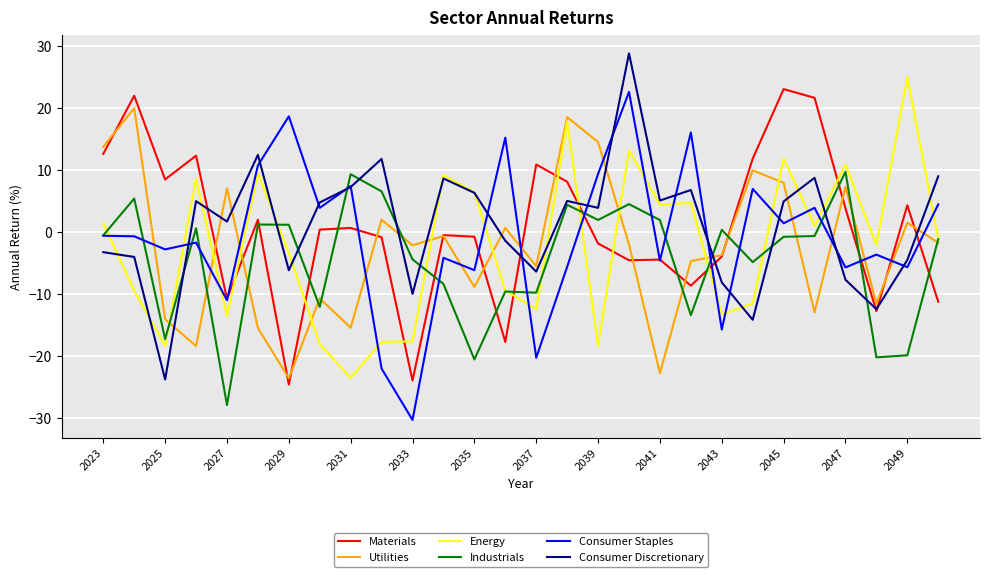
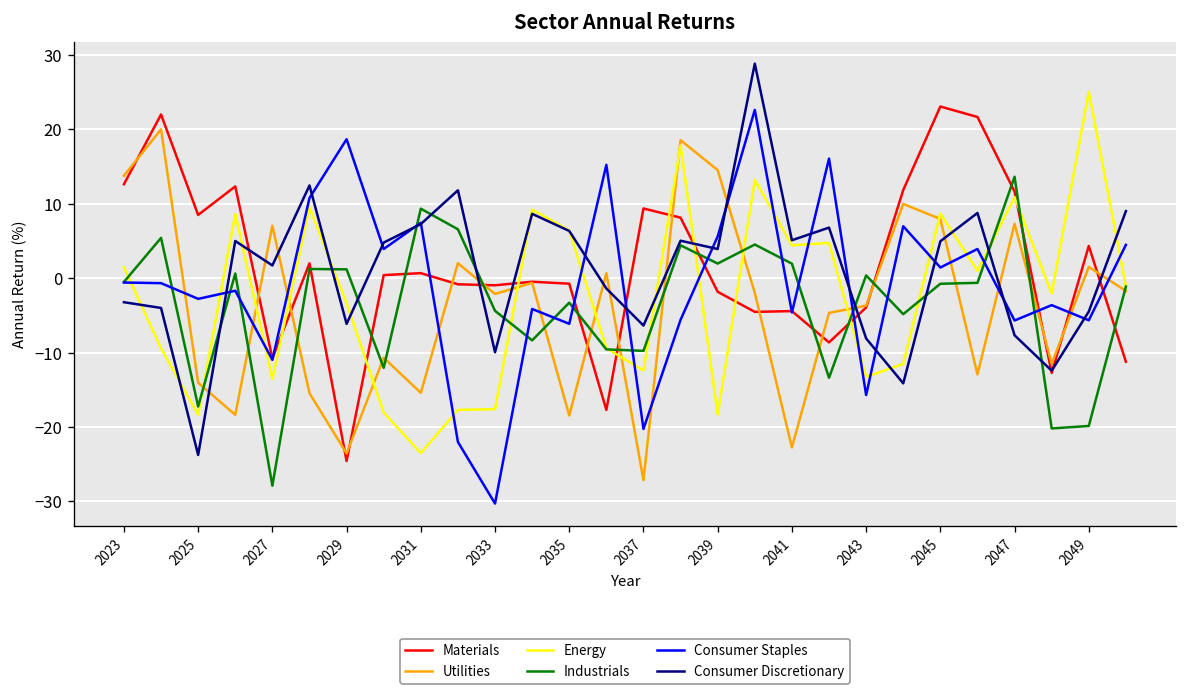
  {
    "Materials": {
      "2023": 13,
      "2025": 8,
      "2029": -25,
      "2031": 1,
-     "2033": -24,
+     "2033": -1,
      "2035": -1,
-     "2037": 11,
+     "2037": 9,
      "2039": -2,
      "2045": 23,
-     "2047": 4,
+     "2047": 12,
      "2049": 4
    },
    "Utilities": {
      "2023": 14,
      "2025": -14,
      "2027": 7,
      "2029": -24,
      "2031": -15,
      "2033": -2,
-     "2035": -9,
-     "2037": -5,
+     "2035": -18,
+     "2037": -27,
      "2039": 15,
      "2041": -23,
      "2045": 8,
      "2047": 7,
      "2049": 2
    },
    "Energy": {
      "2023": 1,
      "2025": -18,
      "2027": -14,
      "2029": -3,
      "2031": -24,
      "2033": -18,
      "2037": -12,
      "2039": -18,
      "2041": 4,
      "2043": -13,
-     "2045": 12,
+     "2045": 9,
      "2047": 11,
      "2049": 25
    },
    "Industrials": {
      "2025": -17,
      "2027": -28,
      "2029": 1,
      "2031": 9,
      "2033": -4,
-     "2035": -21,
+     "2035": -3,
      "2037": -10,
      "2039": 2,
      "2041": 2,
      "2043": 0,
      "2045": -1,
-     "2047": 10,
+     "2047": 14,
      "2049": -20
    },
    "Consumer Staples": {
      "2025": -3,
      "2029": 19,
      "2033": -30,
      "2035": -6,
      "2037": -20,
-     "2039": 9,
+     "2039": 6,
      "2043": -16,
      "2045": 1,
      "2047": -6,
      "2049": -6
    },
    "Consumer Discretionary": {
      "2023": -3,
      "2025": -24,
      "2027": 2,
      "2029": -6,
      "2033": -10,
      "2037": -6,
      "2039": 4,
      "2041": 5,
      "2043": -8,
      "2045": 5,
      "2047": -8,
      "2049": -4
    }
  }
